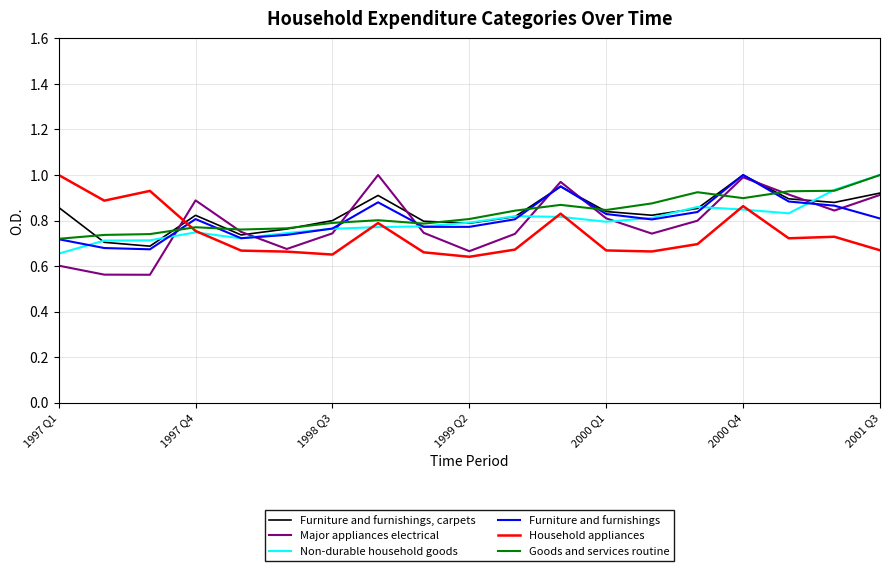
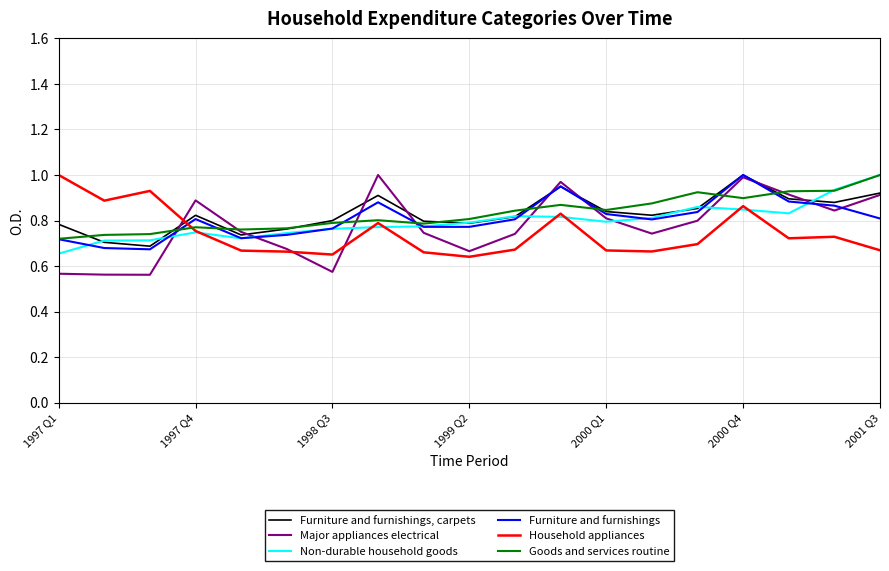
  {
    "Furniture and furnishings, carpets": {
-     "1997 Q1": 0.86,
+     "1997 Q1": 0.78,
      "1997 Q4": 0.82
    },
    "Major appliances electrical": {
-     "1997 Q1": 0.60,
+     "1997 Q1": 0.57,
      "1997 Q4": 0.89,
-     "1998 Q3": 0.74,
+     "1998 Q3": 0.57,
      "1999 Q2": 0.67,
      "2000 Q1": 0.81
    },
    "Non-durable household goods": {
      "1997 Q1": 0.65,
      "2000 Q1": 0.79,
      "2000 Q4": 0.85
    },
    "Furniture and furnishings": {
      "1997 Q4": 0.81,
      "1999 Q2": 0.77,
      "2001 Q3": 0.81
    },
    "Household appliances": {
      "1997 Q1": 1.00,
      "1998 Q3": 0.65,
      "1999 Q2": 0.64,
      "2000 Q1": 0.67,
      "2000 Q4": 0.86,
      "2001 Q3": 0.67
    },
    "Goods and services routine": {
      "1997 Q4": 0.77,
      "1999 Q2": 0.81,
      "2000 Q4": 0.90
    }
  }
